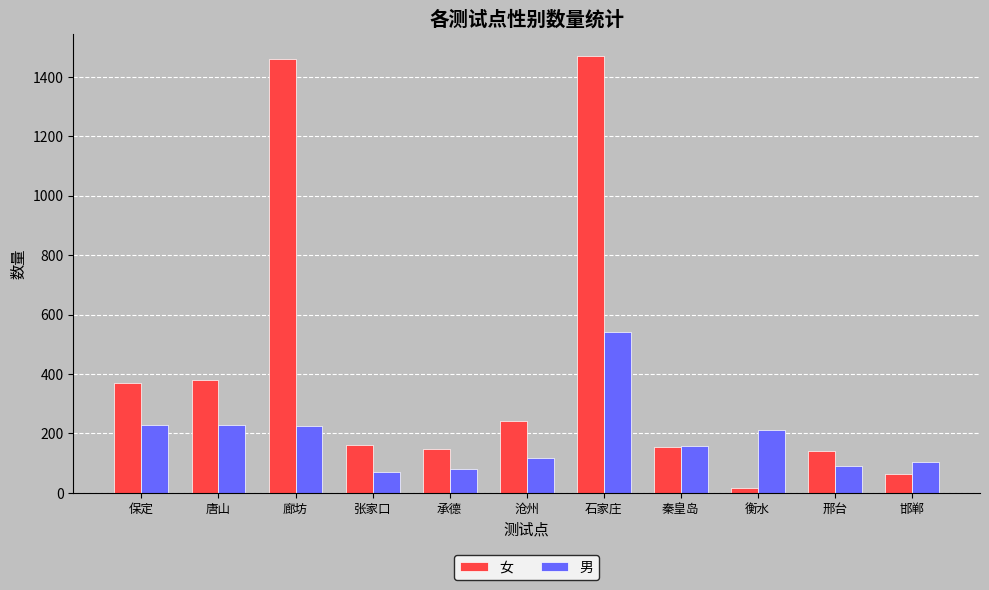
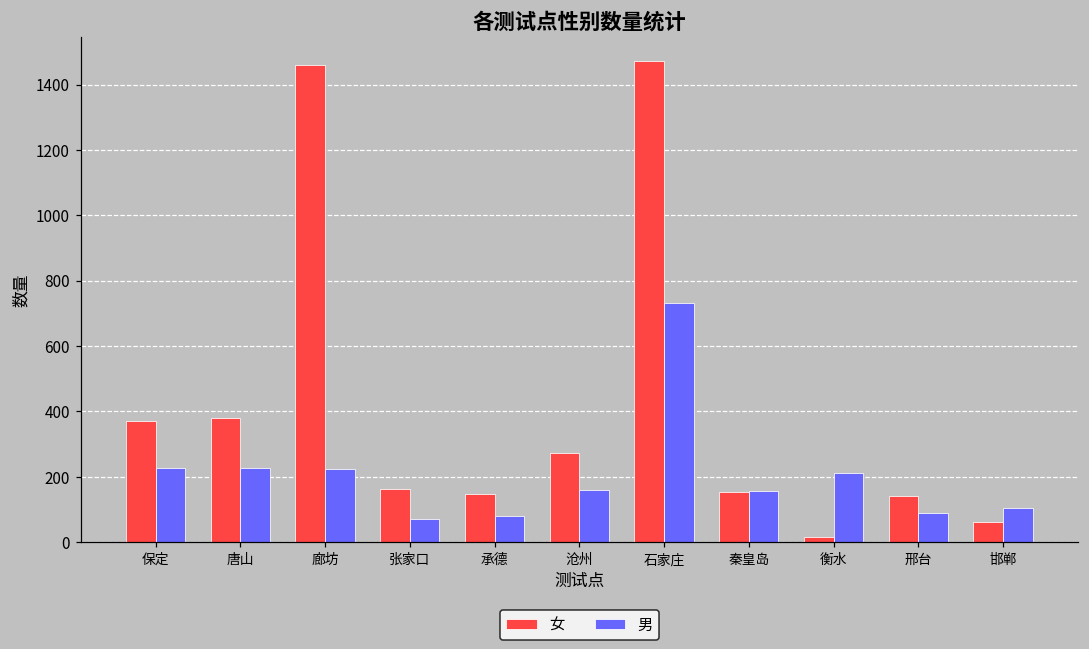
  {
    "女": {
      "保定": 370,
      "唐山": 380,
      "廊坊": 1460,
      "张家口": 160,
      "承德": 150,
-     "沧州": 240,
+     "沧州": 270,
      "石家庄": 1470,
      "秦皇岛": 150,
      "衡水": 20,
      "邢台": 140,
      "邯郸": 60
    },
    "男": {
      "保定": 230,
      "唐山": 230,
      "廊坊": 220,
      "张家口": 70,
      "承德": 80,
-     "沧州": 120,
-     "石家庄": 540,
+     "沧州": 160,
+     "石家庄": 730,
      "秦皇岛": 160,
      "衡水": 210,
      "邢台": 90,
      "邯郸": 100
    }
  }
